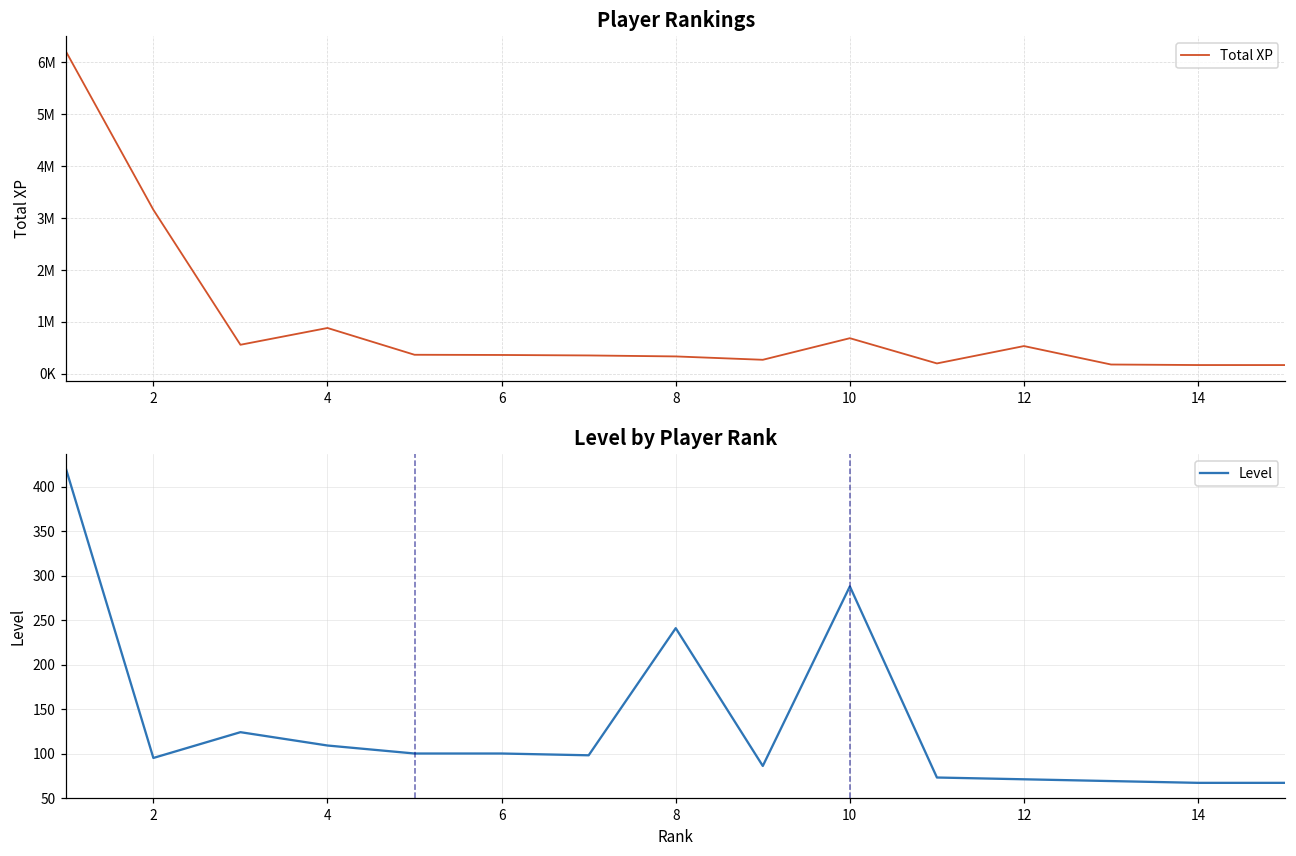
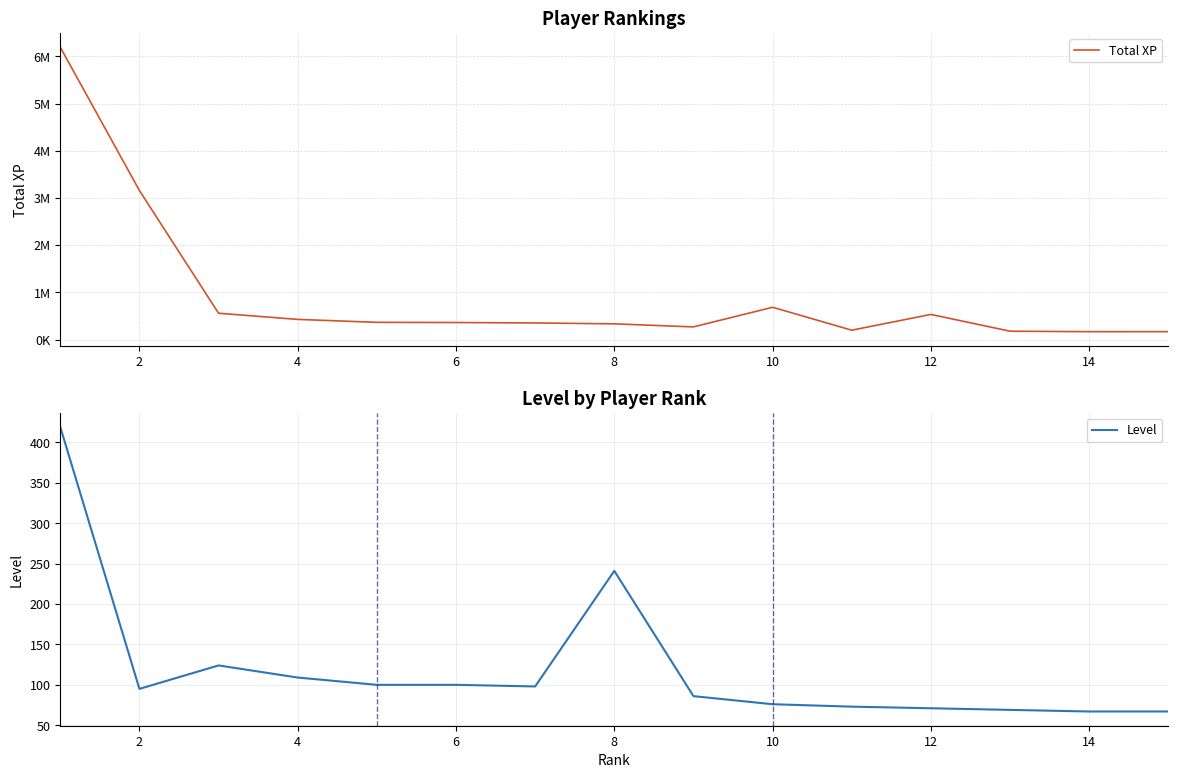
  {
    "Player Rankings": {
      "2": 3200000,
-     "4": 900000,
+     "4": 400000,
      "6": 400000,
      "8": 300000,
      "10": 700000,
      "12": 500000,
      "14": 200000
    },
    "Level by Player Rank": {
      "2": 100,
      "4": 110,
      "6": 100,
      "8": 240,
-     "10": 290,
+     "10": 80,
      "12": 70,
      "14": 70
    }
  }
